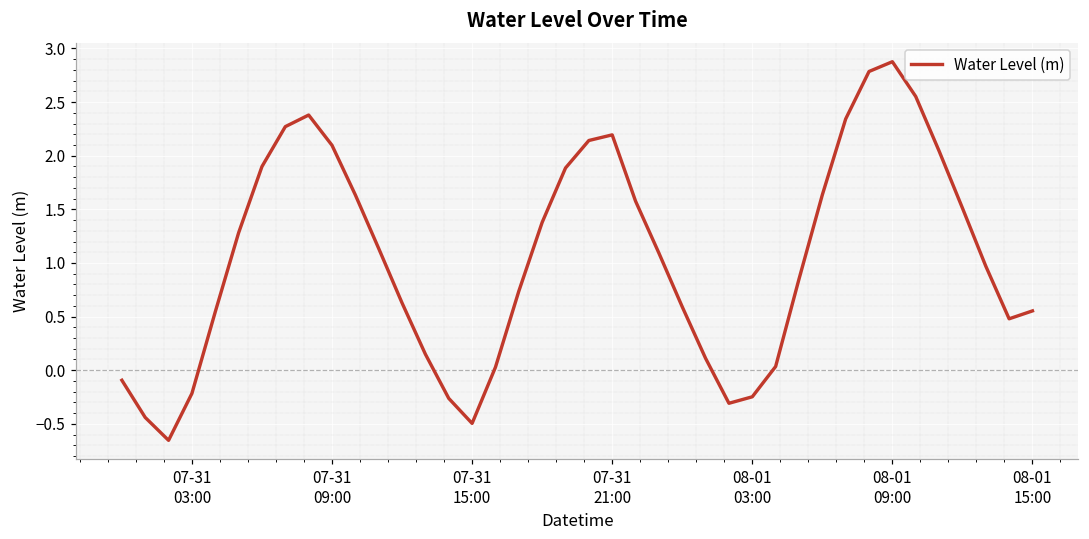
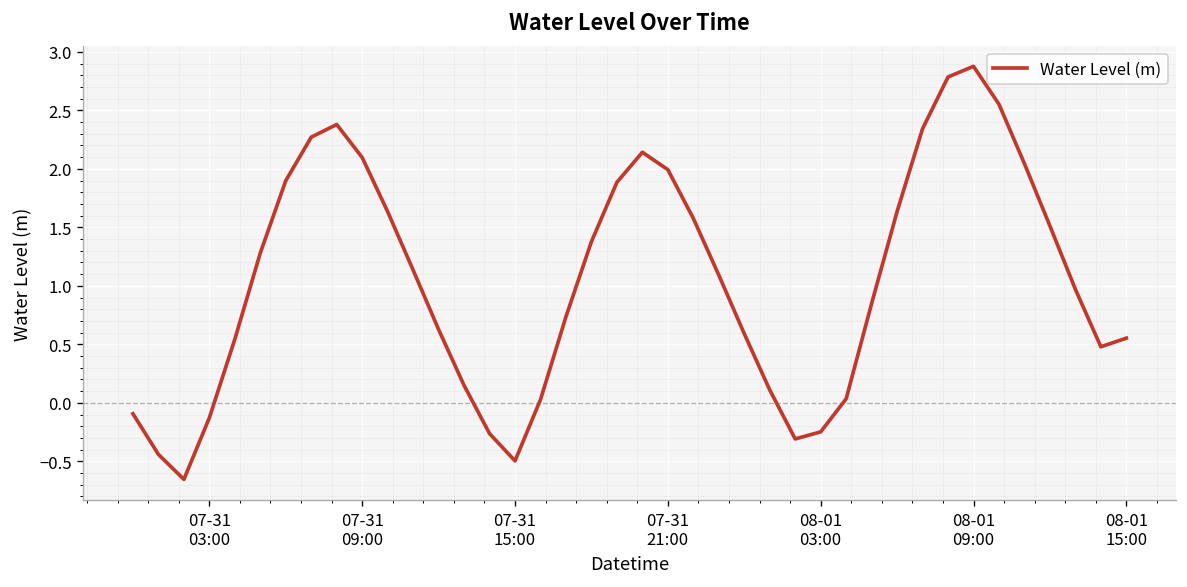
  {
-   "07-31 03:00": -0.2,
+   "07-31 03:00": -0.1,
    "07-31 09:00": 2.1,
    "07-31 15:00": -0.5,
-   "07-31 21:00": 2.2,
+   "07-31 21:00": 2.0,
    "08-01 03:00": -0.2,
    "08-01 09:00": 2.9,
    "08-01 15:00": 0.6
  }
